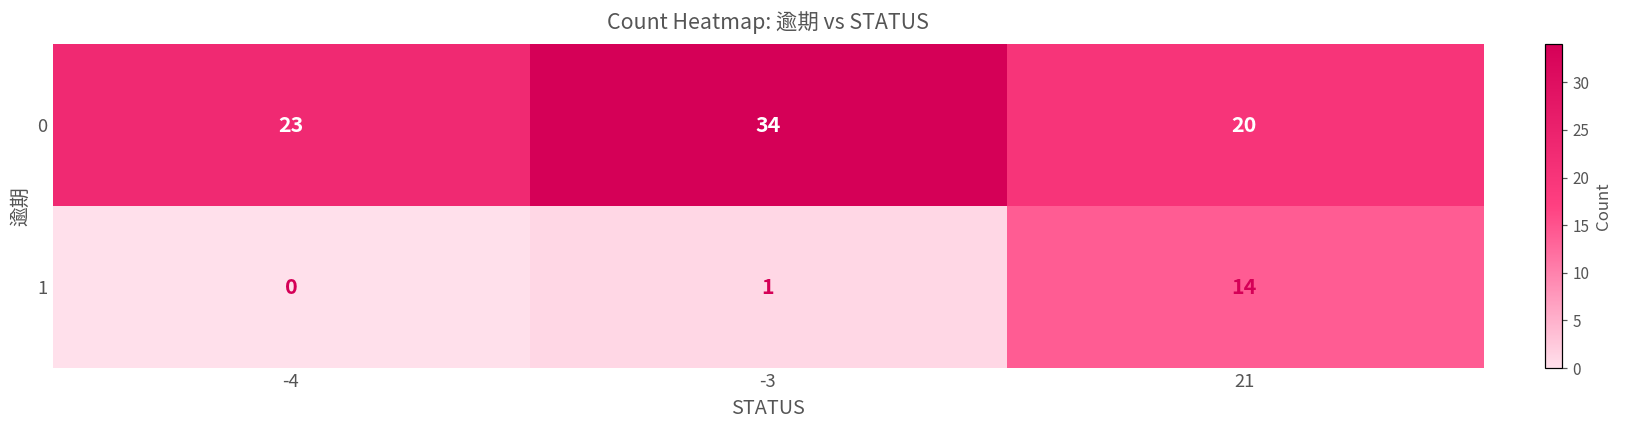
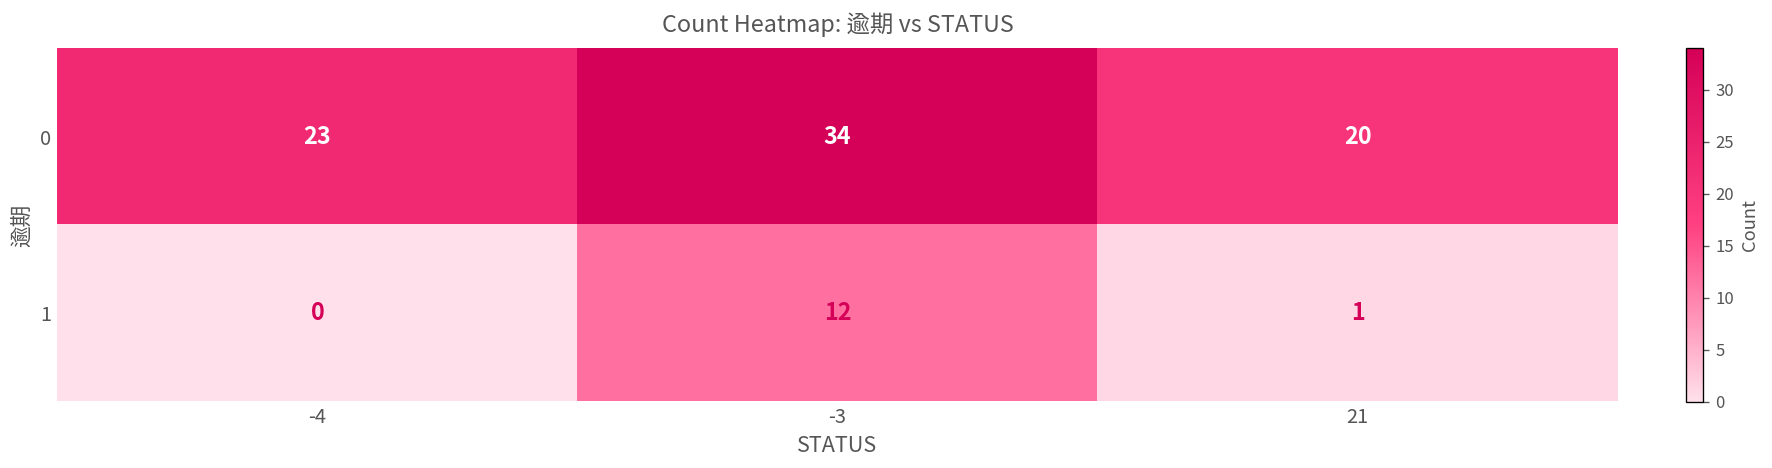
  {
    "0": {
      "-4": 23,
      "-3": 34,
      "21": 20
    },
    "1": {
      "-4": 0,
-     "-3": 1,
-     "21": 14
+     "-3": 12,
+     "21": 1
    }
  }
